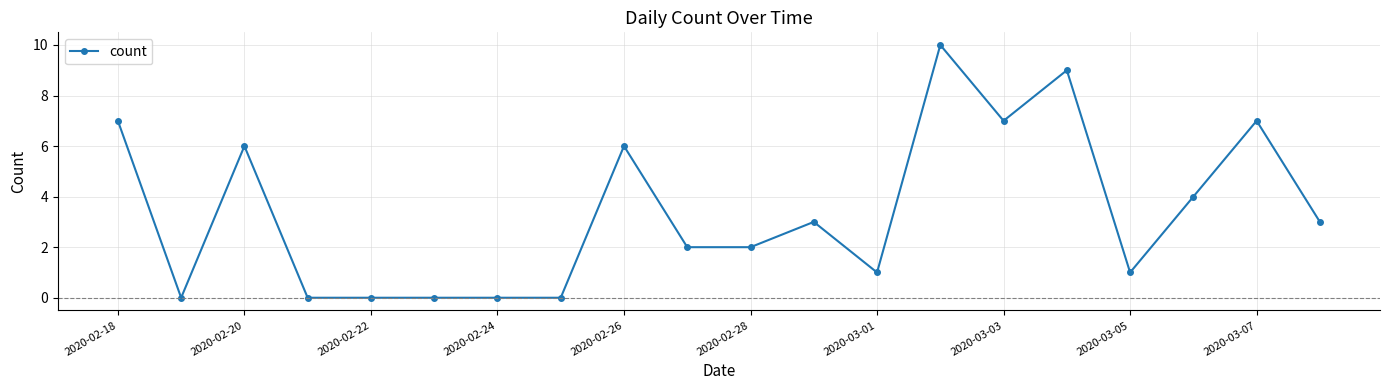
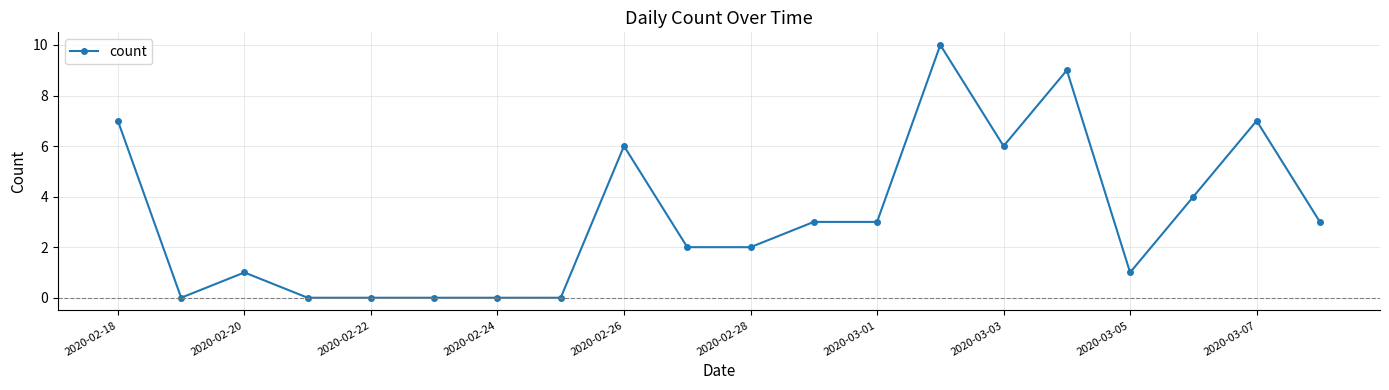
  {
    "2020-02-18": 7,
-   "2020-02-20": 6,
+   "2020-02-20": 1,
    "2020-02-22": 0,
    "2020-02-24": 0,
    "2020-02-26": 6,
    "2020-02-28": 2,
-   "2020-03-01": 1,
-   "2020-03-03": 7,
+   "2020-03-01": 3,
+   "2020-03-03": 6,
    "2020-03-05": 1,
    "2020-03-07": 7
  }
